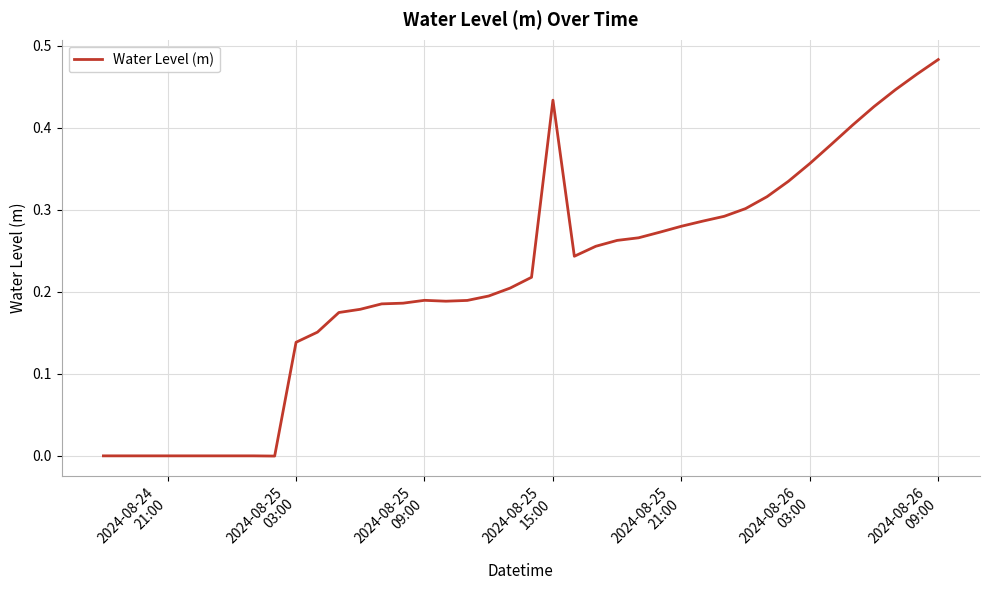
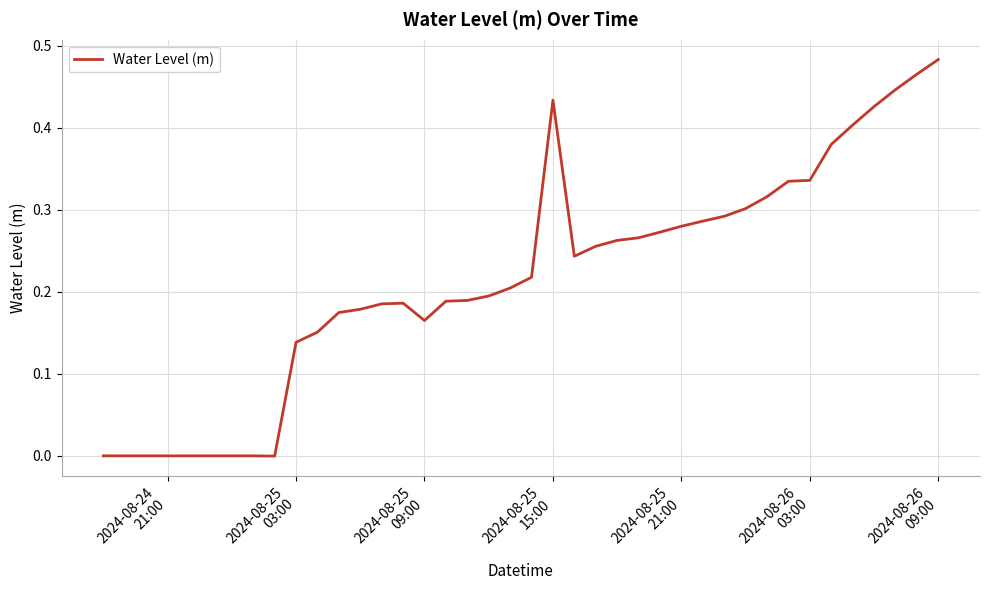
  {
    "2024-08-24 21:00": 0.00,
    "2024-08-25 03:00": 0.14,
-   "2024-08-25 09:00": 0.19,
+   "2024-08-25 09:00": 0.17,
    "2024-08-25 15:00": 0.43,
    "2024-08-25 21:00": 0.28,
-   "2024-08-26 03:00": 0.36,
+   "2024-08-26 03:00": 0.34,
    "2024-08-26 09:00": 0.48
  }
